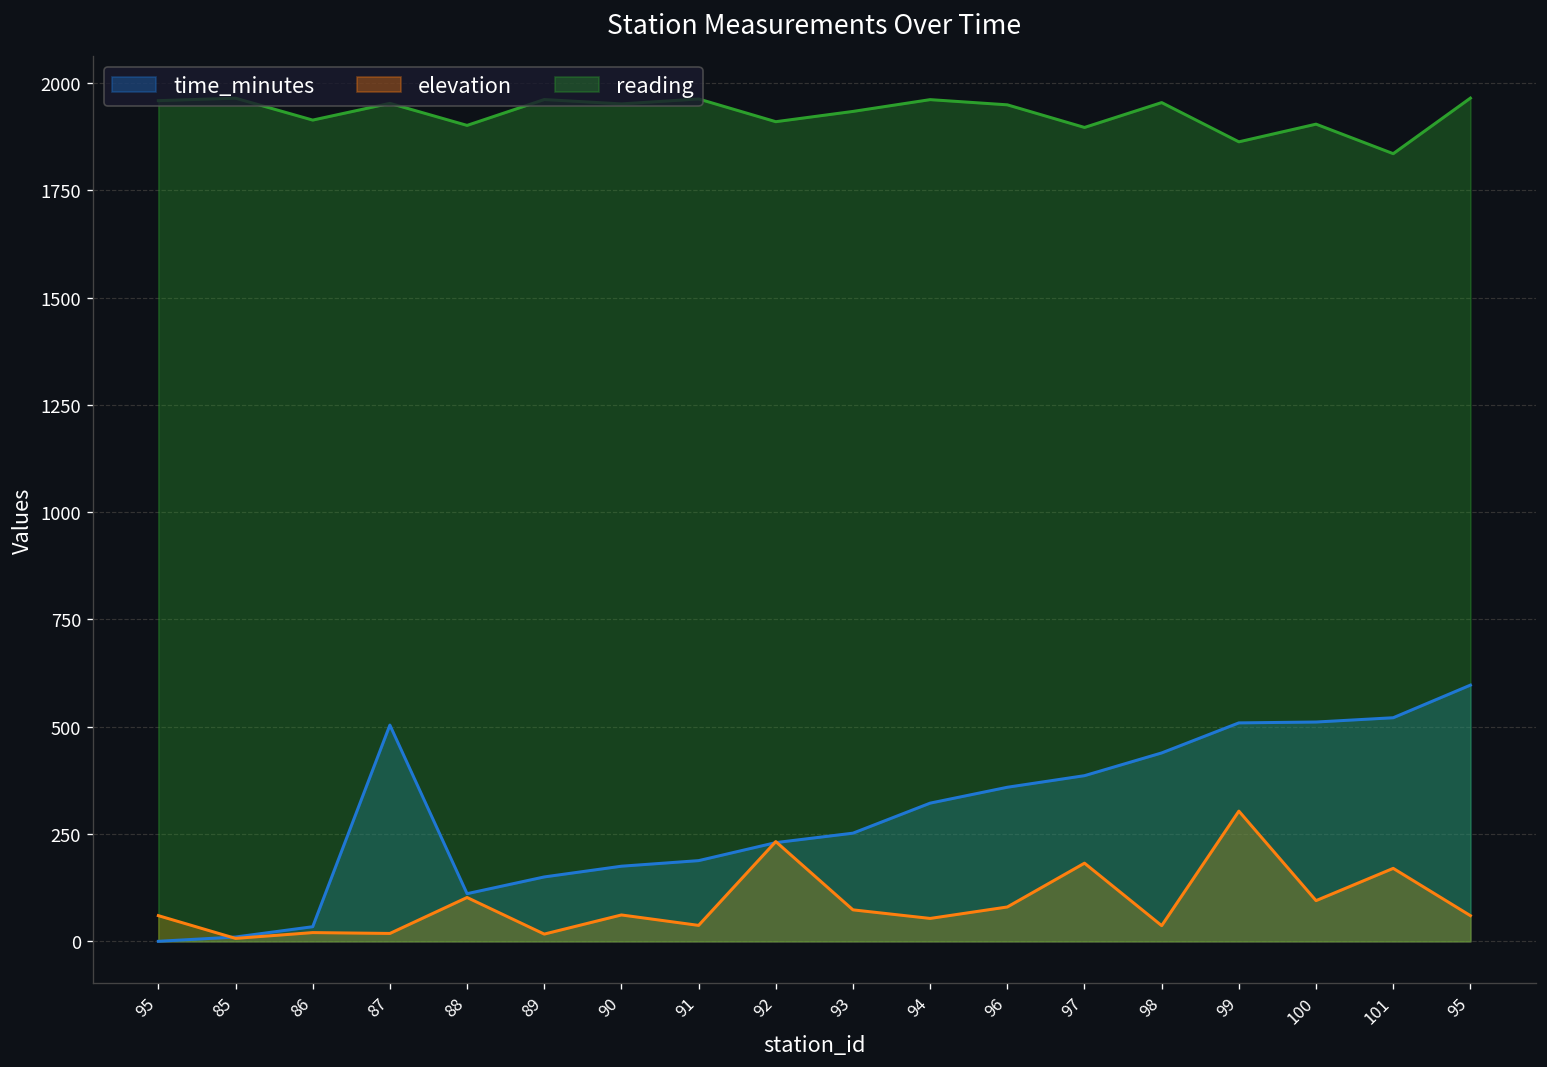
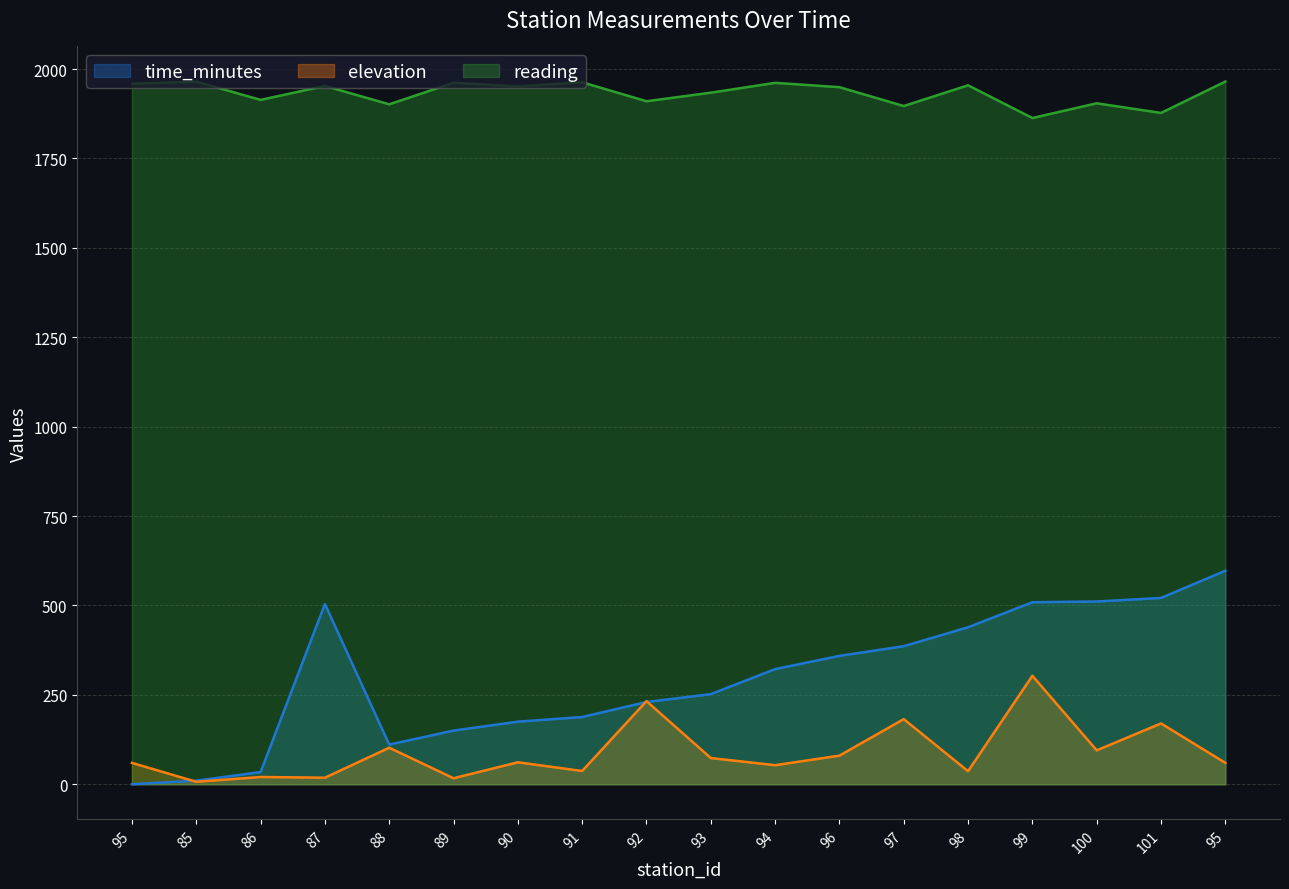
  {
    "time_minutes": {
      "86": 30,
      "87": 500,
      "88": 110,
      "89": 150,
      "90": 180,
      "91": 190,
      "93": 250,
      "94": 320,
      "96": 360,
      "97": 390,
      "98": 440,
      "99": 510,
      "100": 510,
      "101": 520
    },
    "elevation": {
      "86": 20,
      "87": 20,
      "88": 100,
      "89": 20,
      "90": 60,
      "91": 40,
      "93": 70,
      "94": 50,
      "96": 80,
      "97": 180,
      "98": 40,
      "99": 300,
      "100": 90,
      "101": 170
    },
    "reading": {
      "86": 1910,
      "88": 1900,
      "92": 1910,
      "93": 1930,
      "94": 1960,
      "96": 1950,
      "97": 1900,
      "98": 1950,
      "99": 1860,
      "100": 1900,
-     "101": 1840
+     "101": 1880
    }
  }
